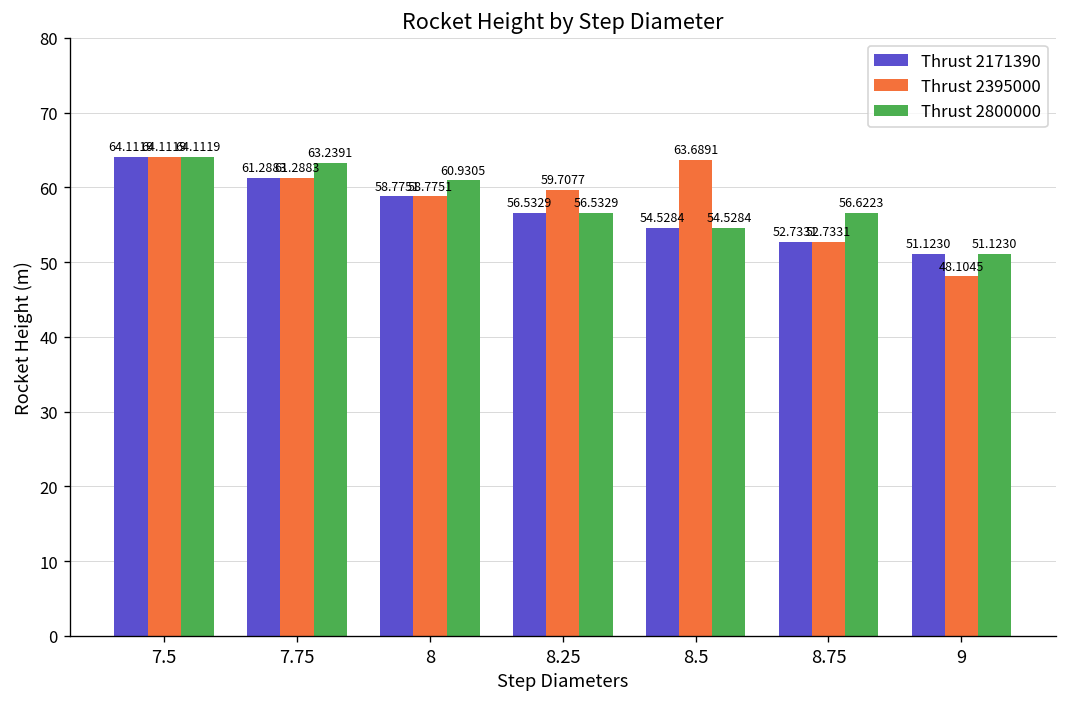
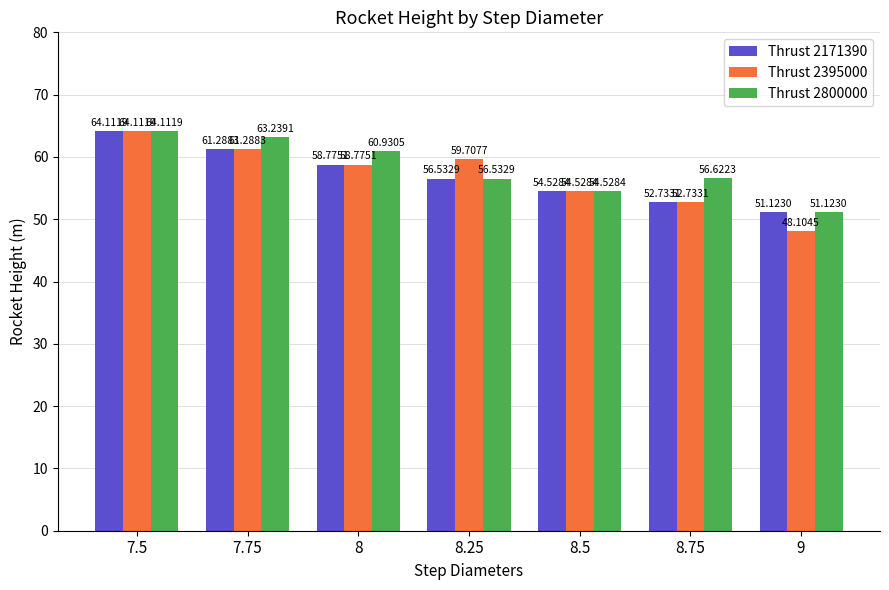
  {
    "Thrust 2171390": {
      "8.25": 56.5329,
      "9": 51.1230
    },
    "Thrust 2395000": {
      "8.25": 59.7077,
-     "8.5": 63.6891,
+     "8.5": 54.5284,
      "9": 48.1045
    },
    "Thrust 2800000": {
      "7.75": 63.2391,
      "8": 60.9305,
      "8.25": 56.5329,
      "8.75": 56.6223,
      "9": 51.1230
    }
  }
